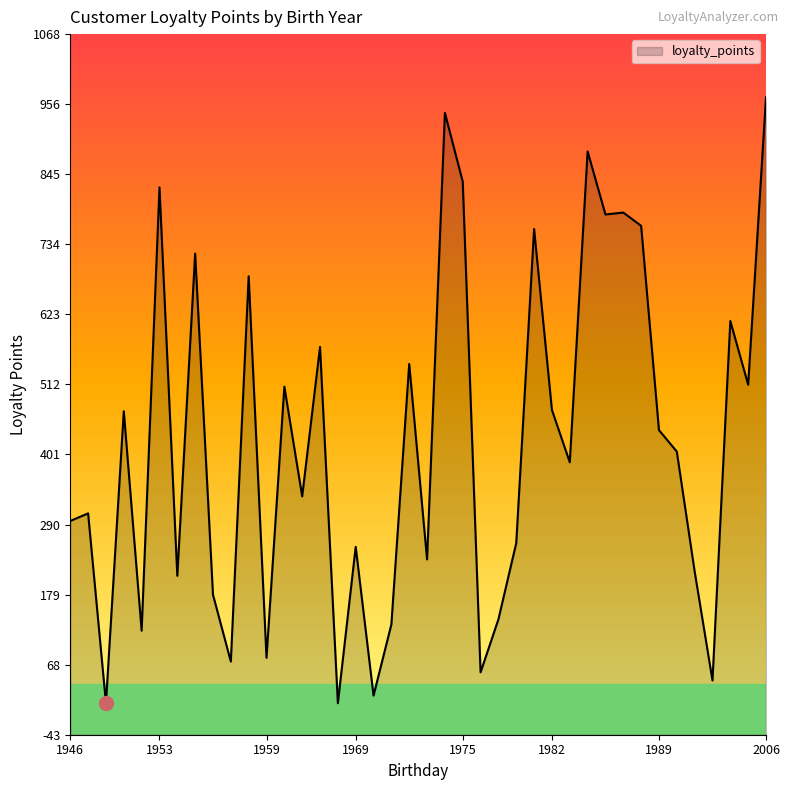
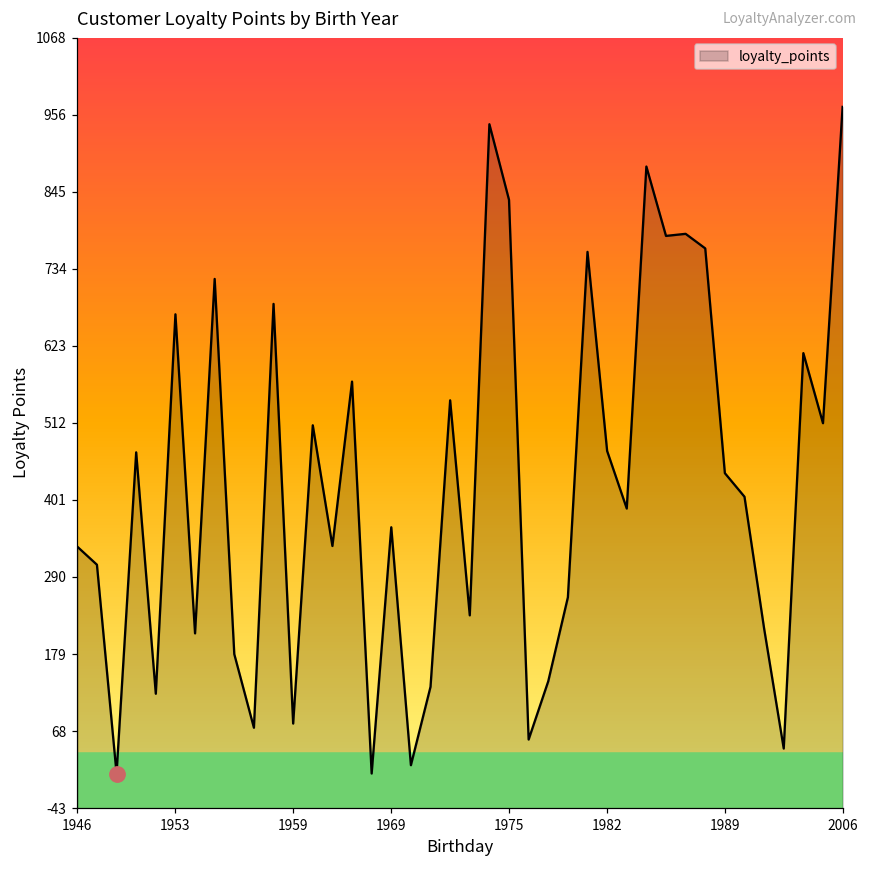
  {
    "loyalty_points": {
-     "1946": 300,
-     "1953": 830,
+     "1946": 330,
+     "1953": 670,
      "1959": 80,
-     "1969": 260,
+     "1969": 360,
      "1975": 830,
      "1982": 470,
      "1989": 440,
      "2006": 970
    }
  }
